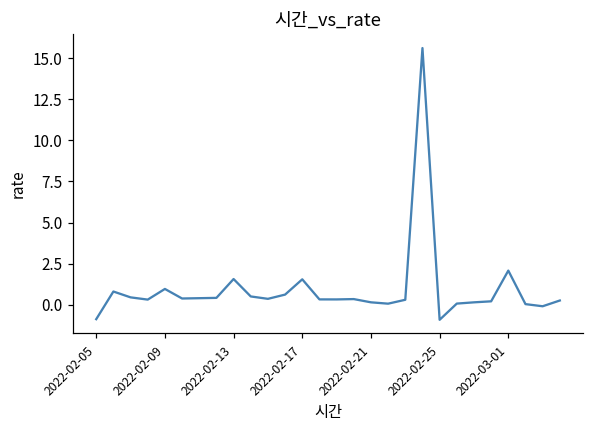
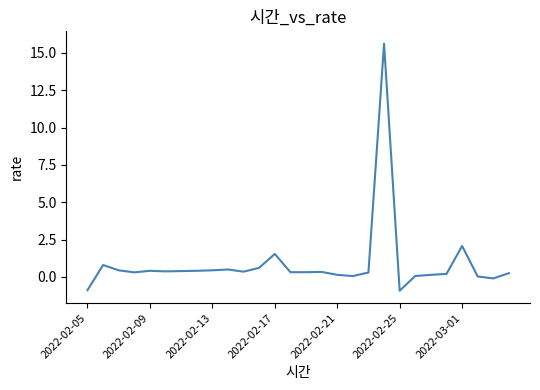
  {
    "2022-02-05": -0.9,
-   "2022-02-09": 1.0,
-   "2022-02-13": 1.6,
+   "2022-02-09": 0.4,
+   "2022-02-13": 0.4,
    "2022-02-17": 1.5,
    "2022-02-21": 0.1,
    "2022-02-25": -0.9,
    "2022-03-01": 2.1
  }
